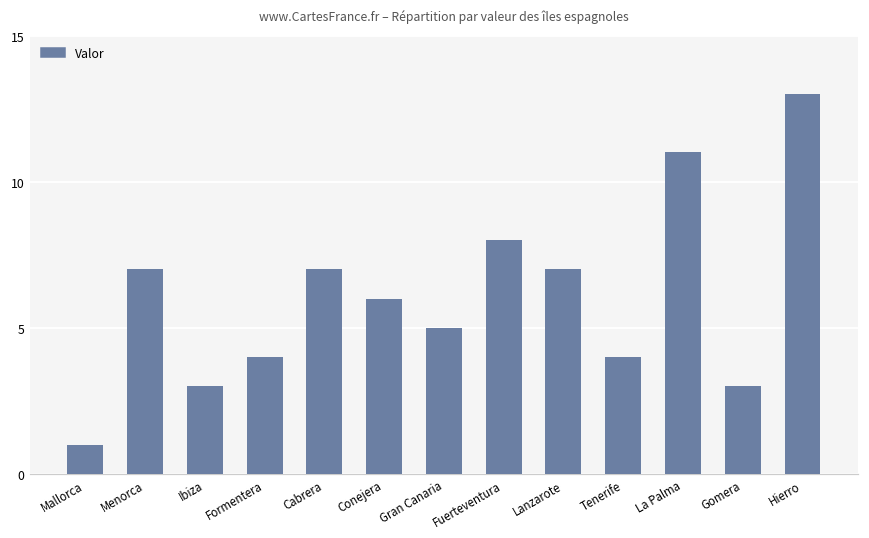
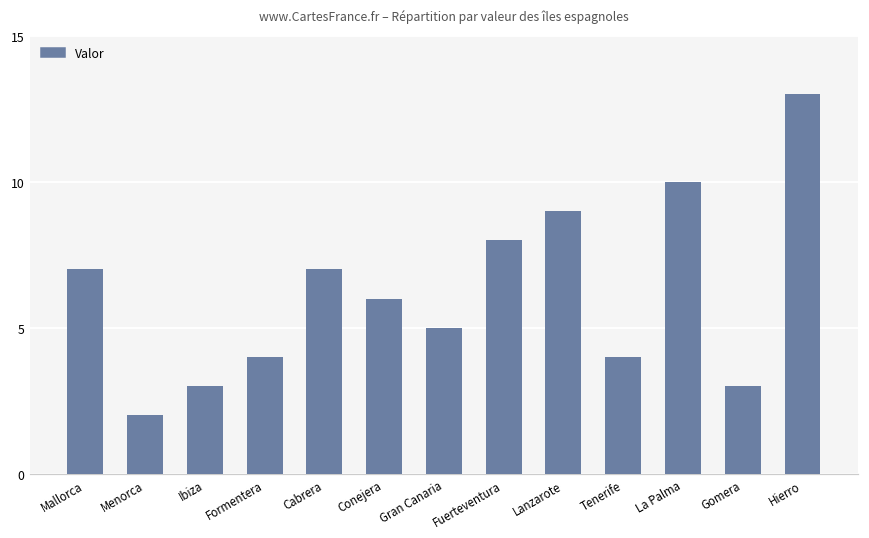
  {
-   "Mallorca": 1,
-   "Menorca": 7,
+   "Mallorca": 7,
+   "Menorca": 2,
    "Ibiza": 3,
    "Formentera": 4,
    "Cabrera": 7,
    "Conejera": 6,
    "Gran Canaria": 5,
    "Fuerteventura": 8,
-   "Lanzarote": 7,
+   "Lanzarote": 9,
    "Tenerife": 4,
-   "La Palma": 11,
+   "La Palma": 10,
    "Gomera": 3,
    "Hierro": 13
  }
